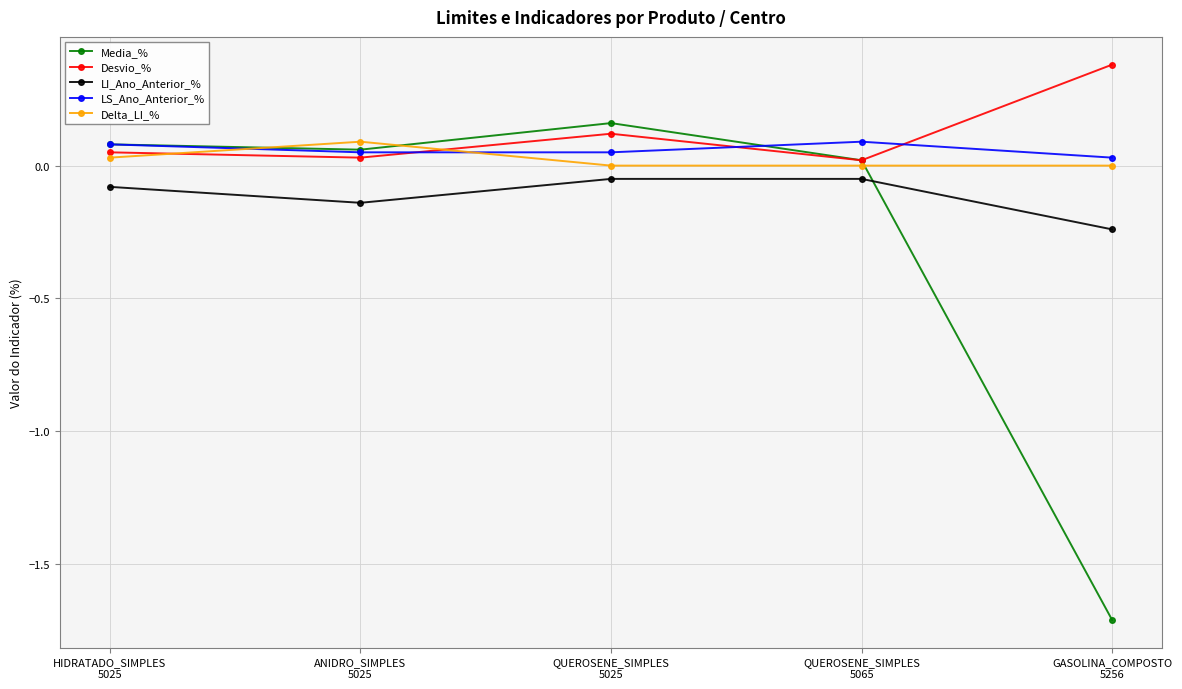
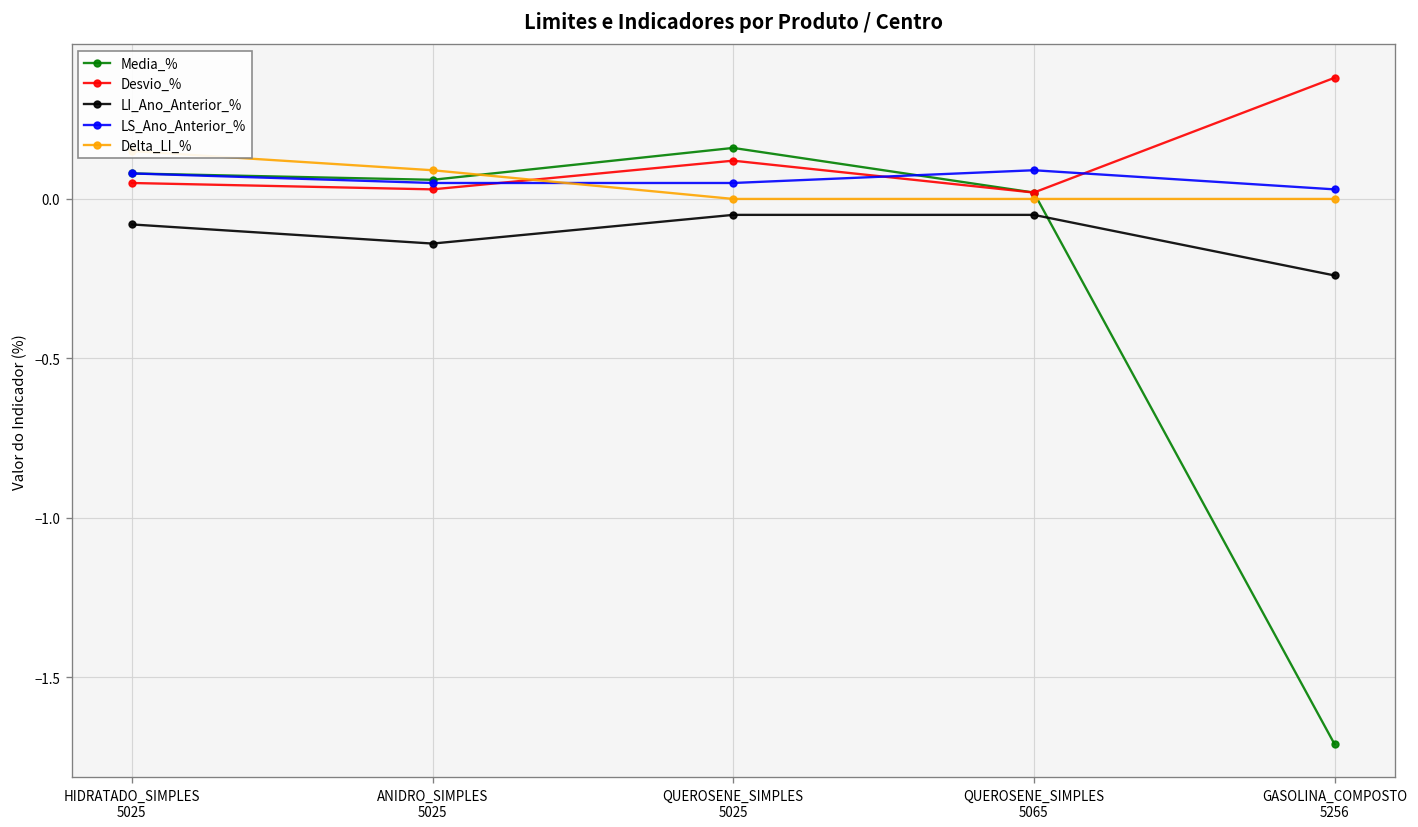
  {
    "Media_%": {
      "ANIDRO_SIMPLES 5025": 0.06,
      "QUEROSENE_SIMPLES 5025": 0.16,
      "GASOLINA_COMPOSTO 5256": -1.71
    },
    "Desvio_%": {
      "HIDRATADO_SIMPLES 5025": 0.05,
      "ANIDRO_SIMPLES 5025": 0.03,
      "QUEROSENE_SIMPLES 5025": 0.12,
      "GASOLINA_COMPOSTO 5256": 0.38
    },
    "LI_Ano_Anterior_%": {
      "HIDRATADO_SIMPLES 5025": -0.08,
      "ANIDRO_SIMPLES 5025": -0.14,
      "QUEROSENE_SIMPLES 5025": -0.05,
      "QUEROSENE_SIMPLES 5065": -0.05,
      "GASOLINA_COMPOSTO 5256": -0.24
    },
    "LS_Ano_Anterior_%": {
      "ANIDRO_SIMPLES 5025": 0.05,
      "QUEROSENE_SIMPLES 5025": 0.05,
      "QUEROSENE_SIMPLES 5065": 0.09,
      "GASOLINA_COMPOSTO 5256": 0.03
    },
    "Delta_LI_%": {
-     "HIDRATADO_SIMPLES 5025": 0.03,
+     "HIDRATADO_SIMPLES 5025": 0.15,
      "ANIDRO_SIMPLES 5025": 0.09,
      "QUEROSENE_SIMPLES 5025": 0.00,
      "QUEROSENE_SIMPLES 5065": 0.00,
      "GASOLINA_COMPOSTO 5256": 0.00
    }
  }
